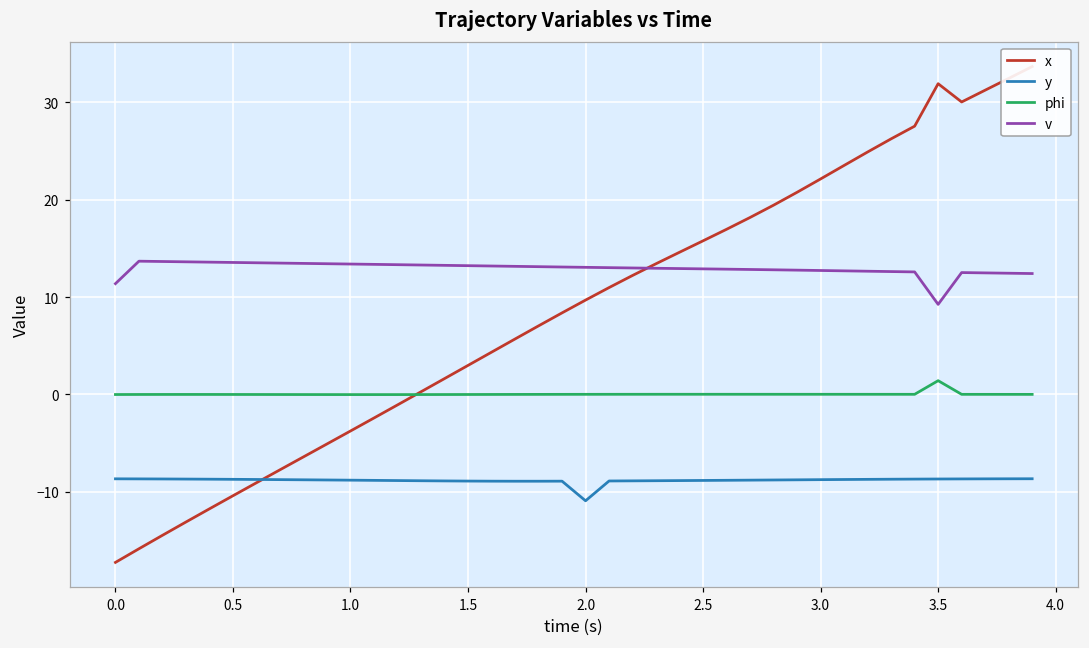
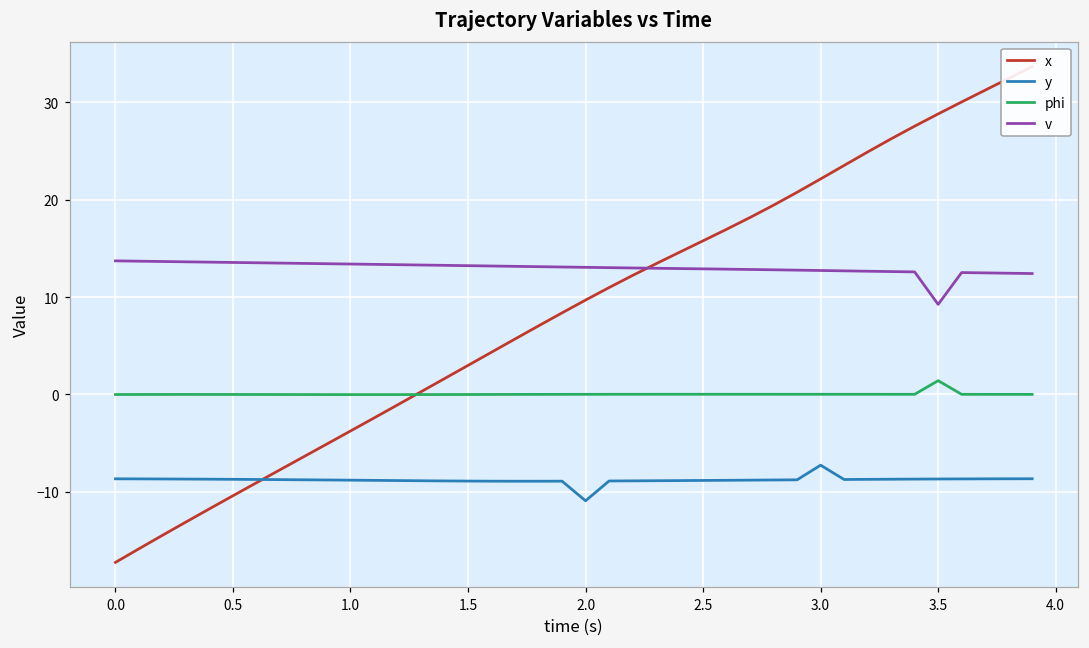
  {
    "x": {
      "0.0": -17,
      "0.5": -10,
      "1.0": -4,
      "1.5": 3,
      "2.0": 10,
      "2.5": 16,
      "3.0": 22,
-     "3.5": 32
+     "3.5": 29
    },
    "y": {
      "0.0": -9,
      "0.5": -9,
      "1.0": -9,
      "1.5": -9,
      "2.0": -11,
      "2.5": -9,
-     "3.0": -9,
+     "3.0": -7,
      "3.5": -9
    },
    "phi": {
      "0.0": 0,
      "0.5": 0,
      "1.0": 0,
      "1.5": 0,
      "2.0": 0,
      "2.5": 0,
      "3.0": 0,
      "3.5": 1
    },
    "v": {
-     "0.0": 11,
+     "0.0": 14,
      "0.5": 14,
      "1.0": 13,
      "1.5": 13,
      "2.0": 13,
      "2.5": 13,
      "3.0": 13,
      "3.5": 9
    }
  }
